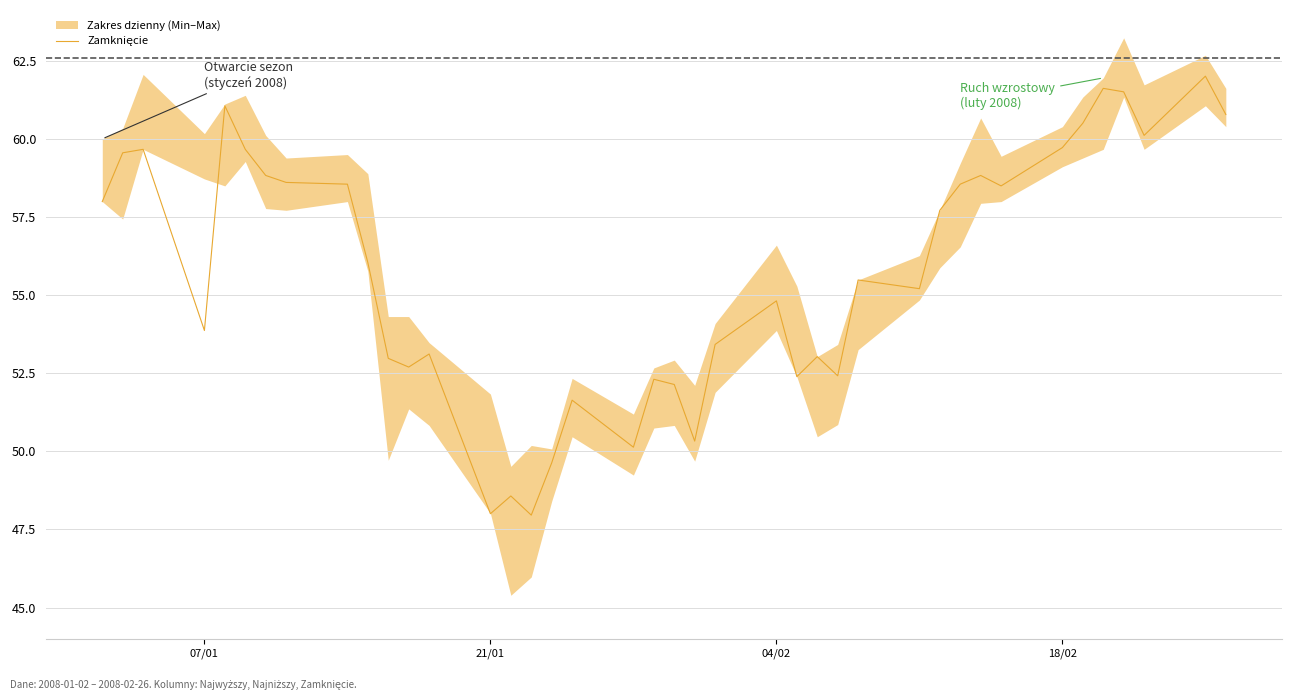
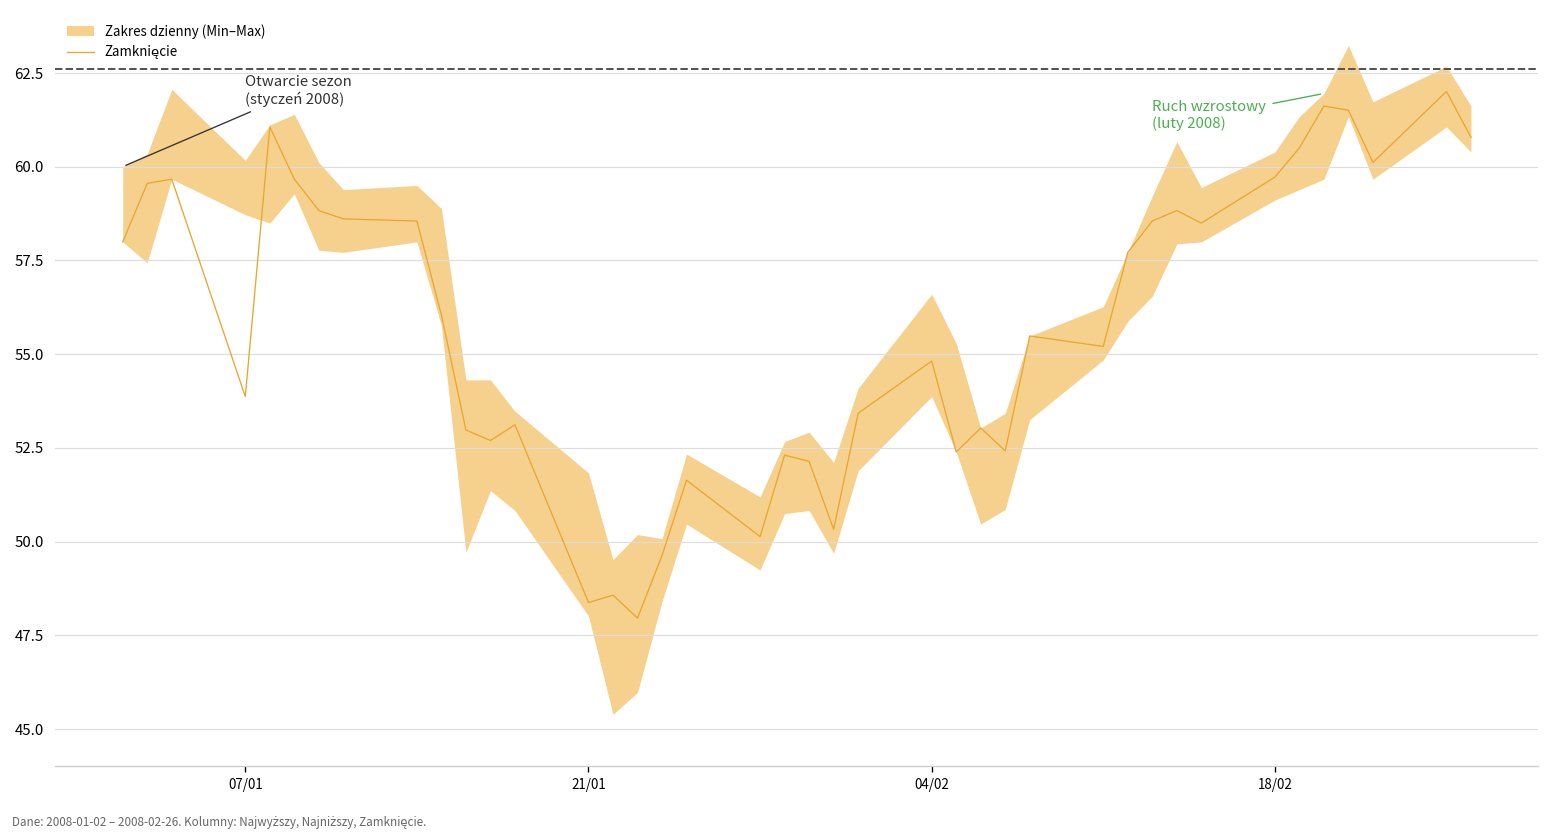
  {
    "Zamknięcie": {
      "07/01": 53.9,
-     "21/01": 48.0,
+     "21/01": 48.4,
      "04/02": 54.8,
      "18/02": 59.7
    }
  }
